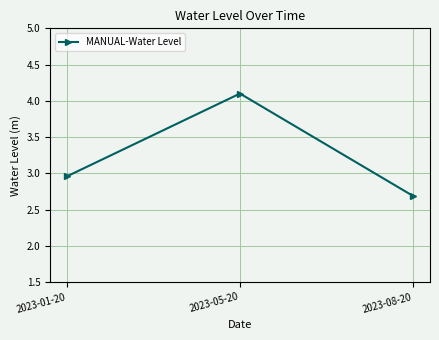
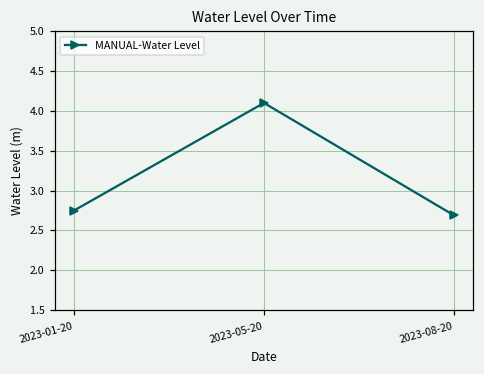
  {
-   "2023-01-20": 3.0,
+   "2023-01-20": 2.8,
    "2023-05-20": 4.1,
    "2023-08-20": 2.7
  }
